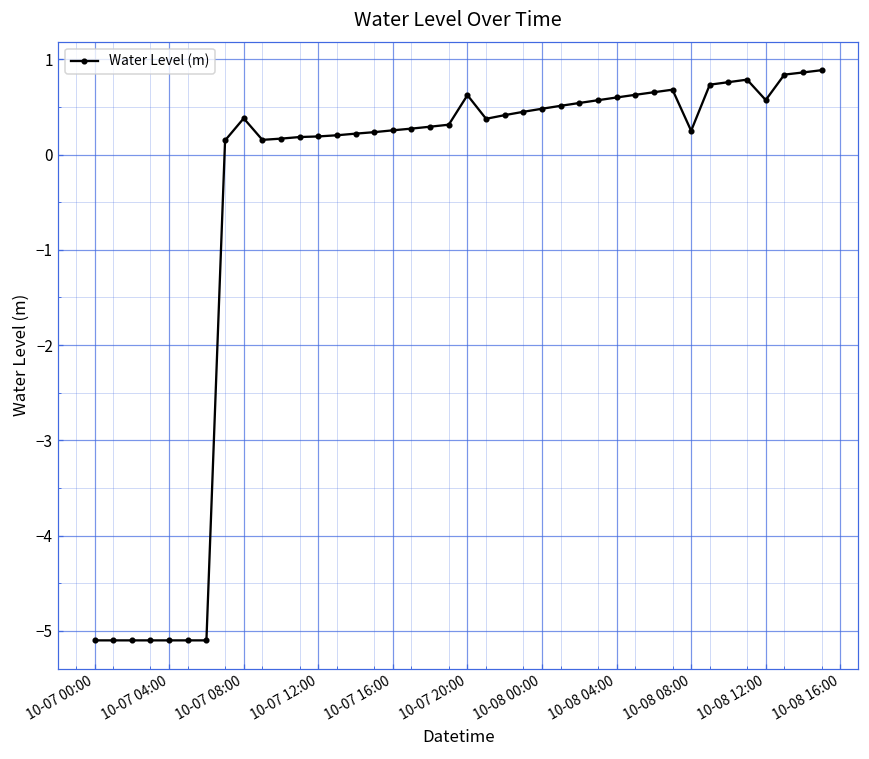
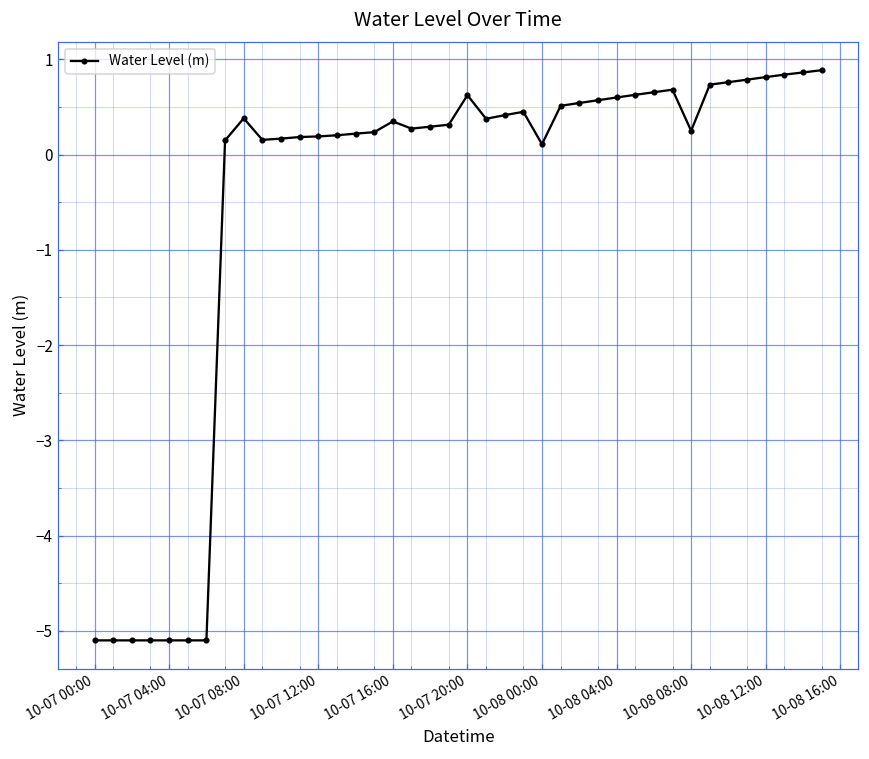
  {
    "10-07 00:00": -5.1,
    "10-07 04:00": -5.1,
    "10-07 08:00": 0.4,
    "10-07 12:00": 0.2,
-   "10-07 16:00": 0.26,
+   "10-07 16:00": 0.35,
    "10-07 20:00": 0.6,
-   "10-08 00:00": 0.5,
+   "10-08 00:00": 0.1,
    "10-08 04:00": 0.6,
    "10-08 08:00": 0.3,
-   "10-08 12:00": 0.6
+   "10-08 12:00": 0.8
  }
